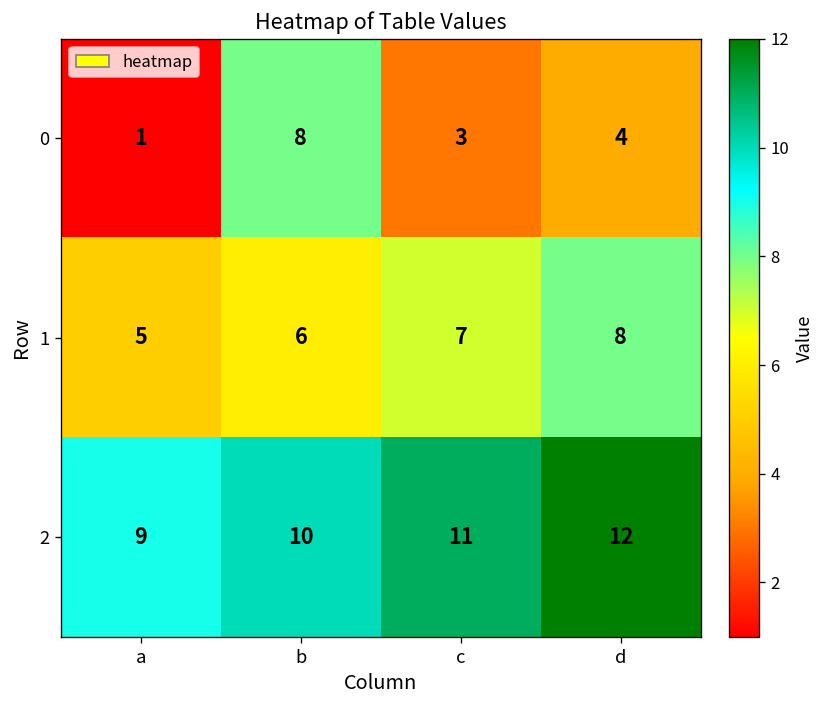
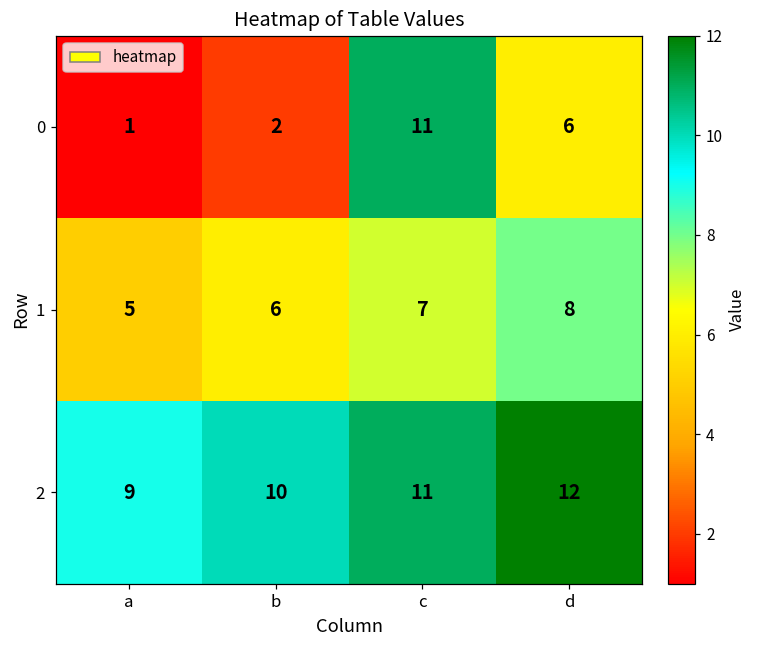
  {
    "0": {
      "a": 1,
-     "b": 8,
-     "c": 3,
-     "d": 4
+     "b": 2,
+     "c": 11,
+     "d": 6
    },
    "1": {
      "a": 5,
      "b": 6,
      "c": 7,
      "d": 8
    },
    "2": {
      "a": 9,
      "b": 10,
      "c": 11,
      "d": 12
    }
  }
